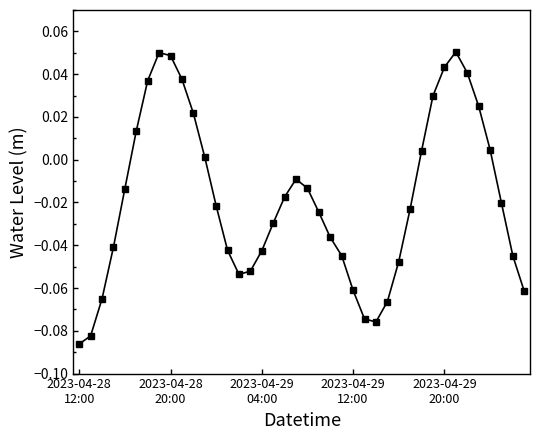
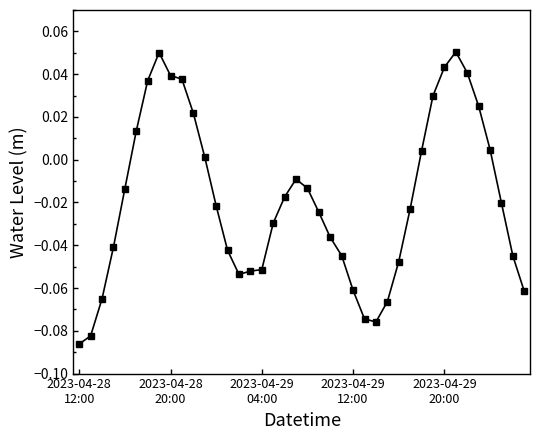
  {
    "2023-04-28 12:00": -0.086,
-   "2023-04-28 20:00": 0.049,
-   "2023-04-29 04:00": -0.043,
+   "2023-04-28 20:00": 0.039,
+   "2023-04-29 04:00": -0.051,
    "2023-04-29 12:00": -0.061,
    "2023-04-29 20:00": 0.043
  }
